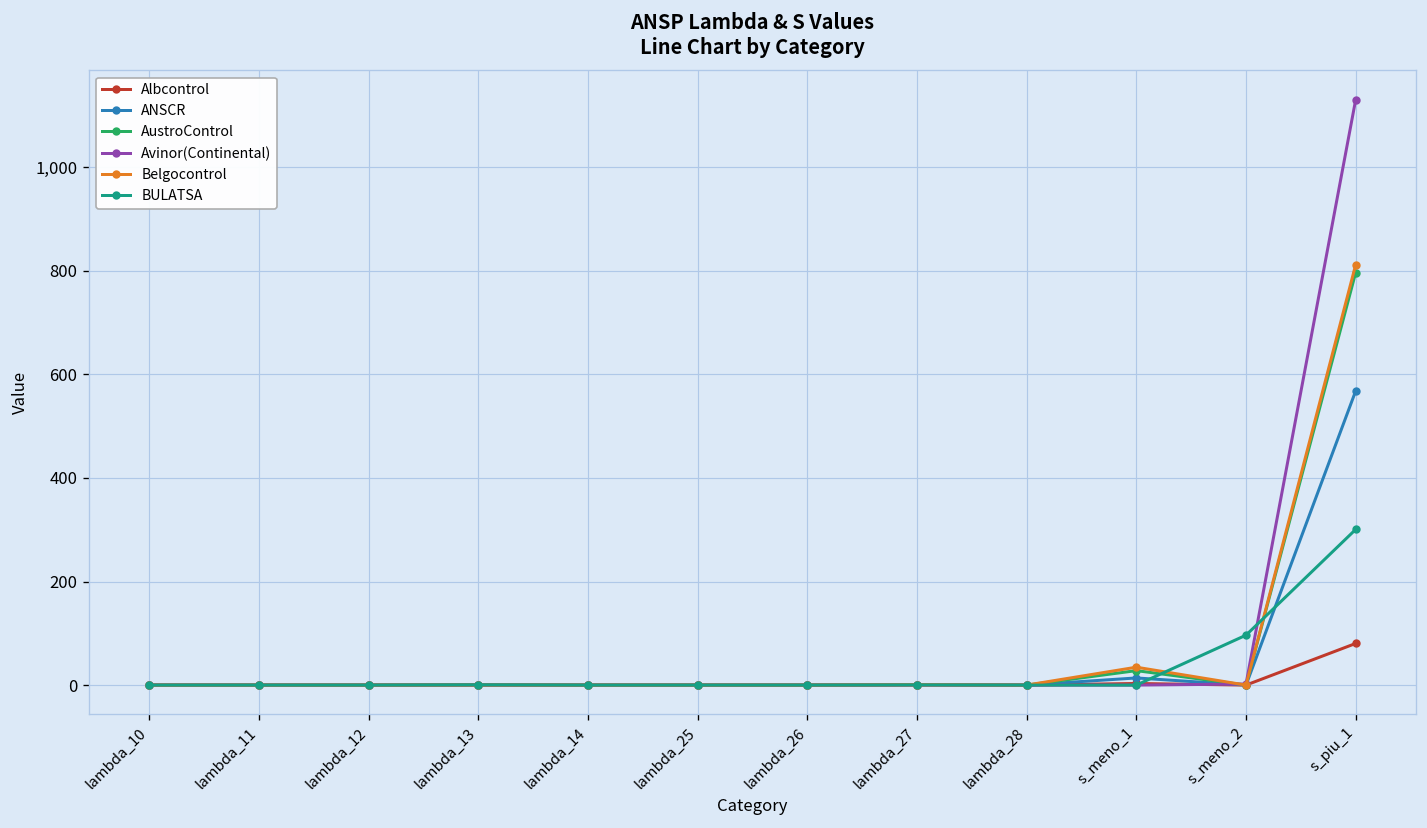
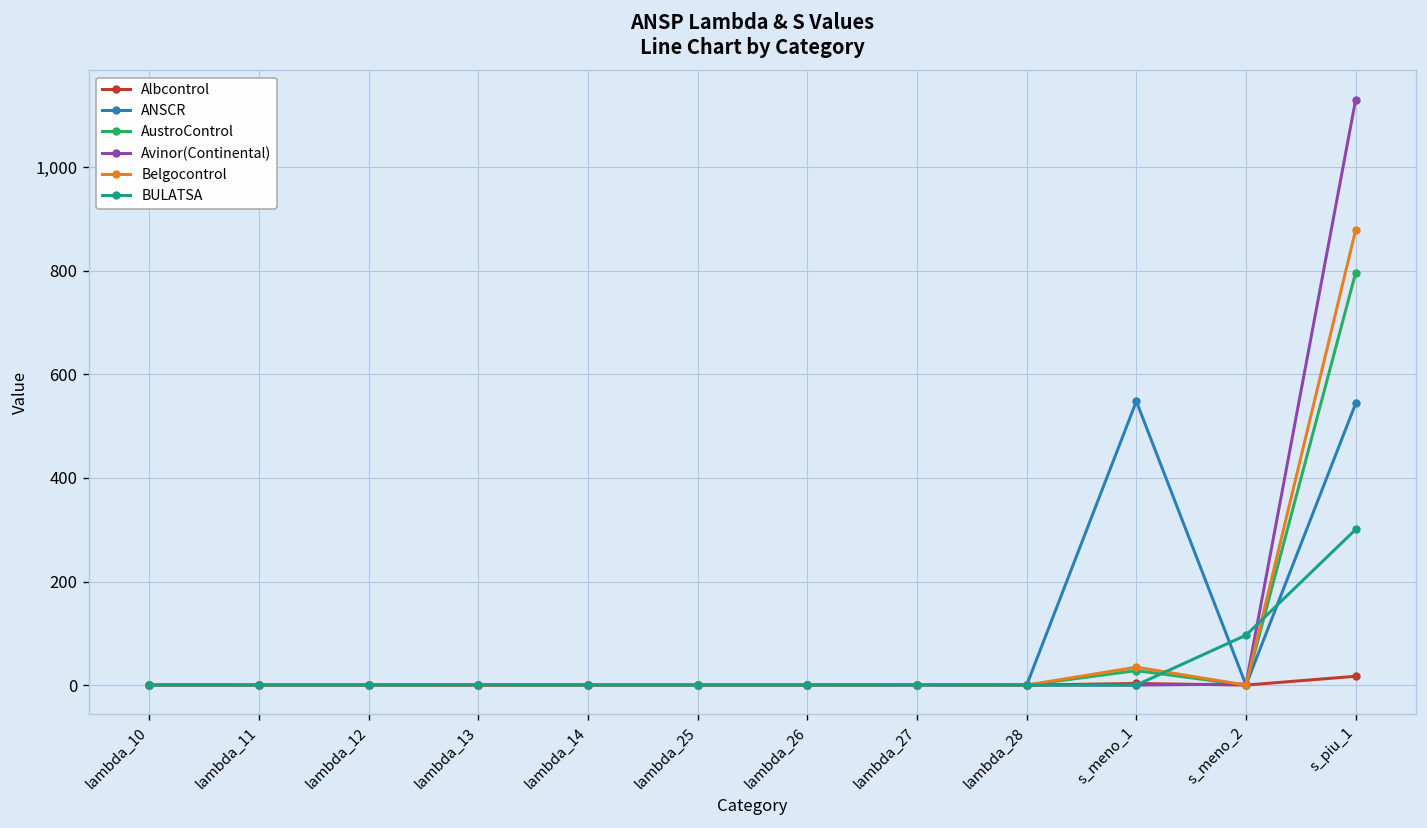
  {
    "Albcontrol": {
-     "s_piu_1": "80"
+     "s_piu_1": "20"
    },
    "ANSCR": {
-     "s_meno_1": "10",
-     "s_piu_1": "570"
+     "s_meno_1": "550",
+     "s_piu_1": "540"
    },
    "Avinor(Continental)": {
      "s_piu_1": "1,130"
    },
    "Belgocontrol": {
      "s_meno_1": "30",
-     "s_piu_1": "810"
+     "s_piu_1": "880"
    }
  }
